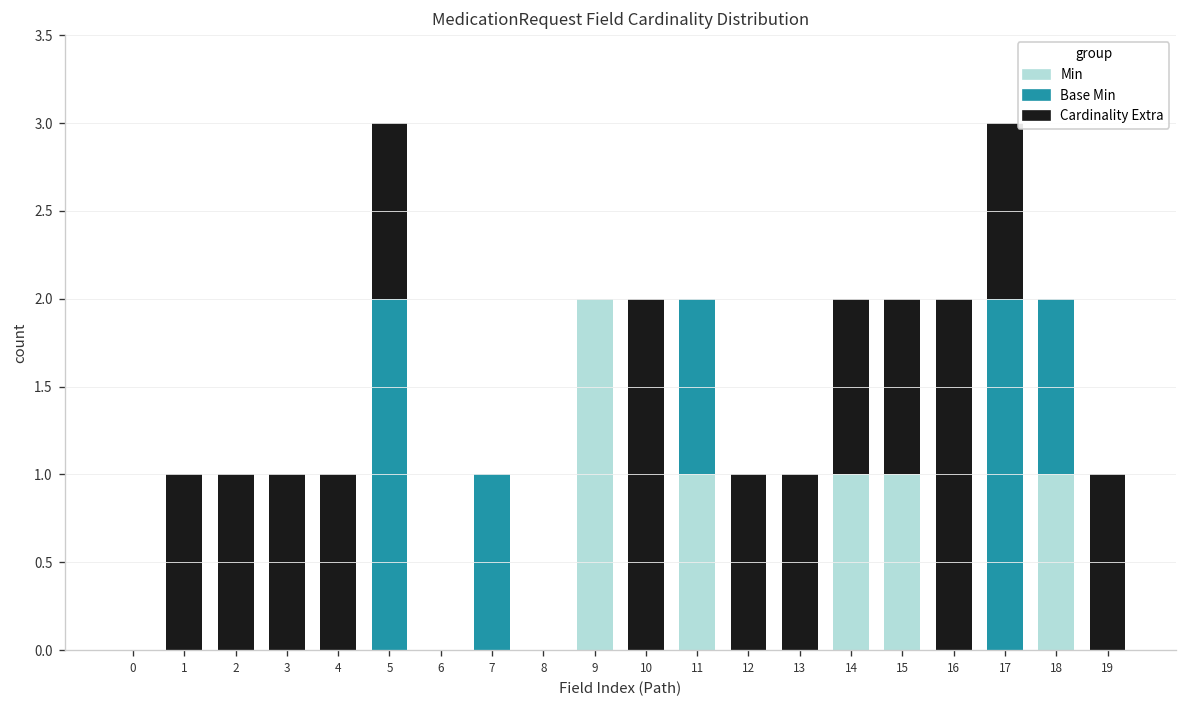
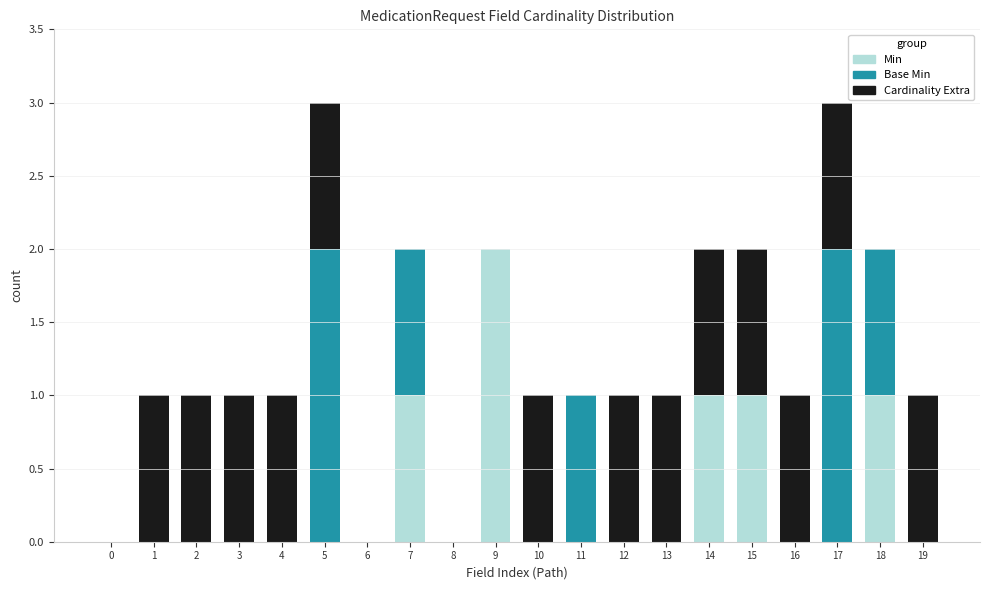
  {
    "Min": {
      "0": 0,
      "1": 0,
      "2": 0,
      "3": 0,
      "4": 0,
      "5": 0,
      "6": 0,
-     "7": 0,
+     "7": 1,
      "8": 0,
      "9": 2,
      "10": 0,
-     "11": 1,
+     "11": 0,
      "12": 0,
      "13": 0,
      "14": 1,
      "15": 1,
      "16": 0,
      "17": 0,
      "18": 1,
      "19": 0
    },
    "Cardinality Extra": {
      "0": 0,
      "1": 1,
      "2": 1,
      "3": 1,
      "4": 1,
      "5": 1,
      "6": 0,
      "7": 0,
      "8": 0,
      "9": 0,
-     "10": 2,
+     "10": 1,
      "11": 0,
      "12": 1,
      "13": 1,
      "14": 1,
      "15": 1,
-     "16": 2,
+     "16": 1,
      "17": 1,
      "18": 0,
      "19": 1
    }
  }
